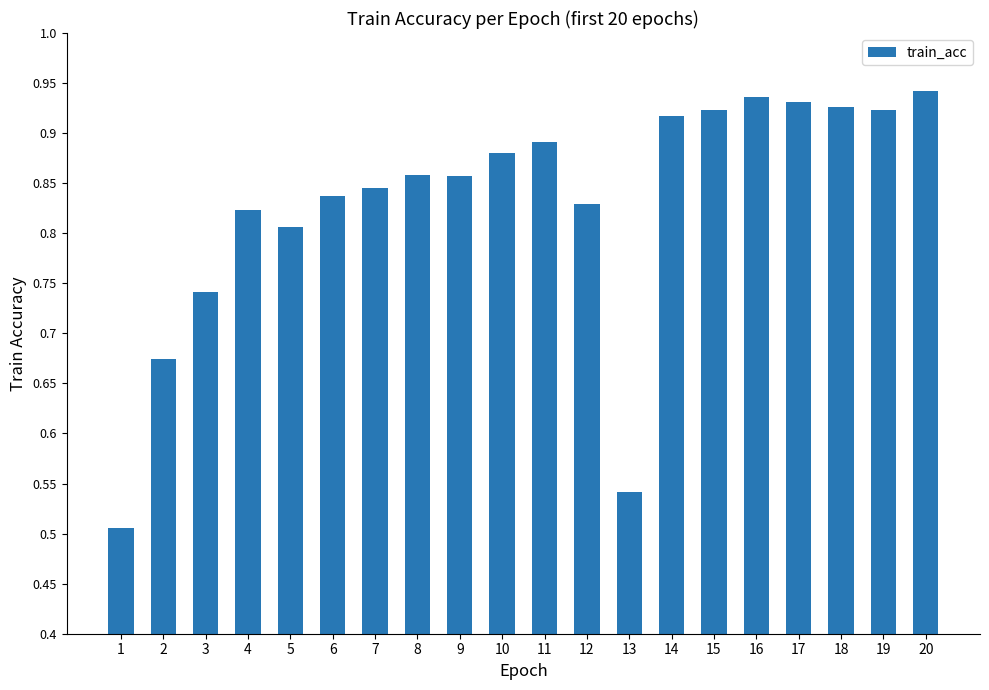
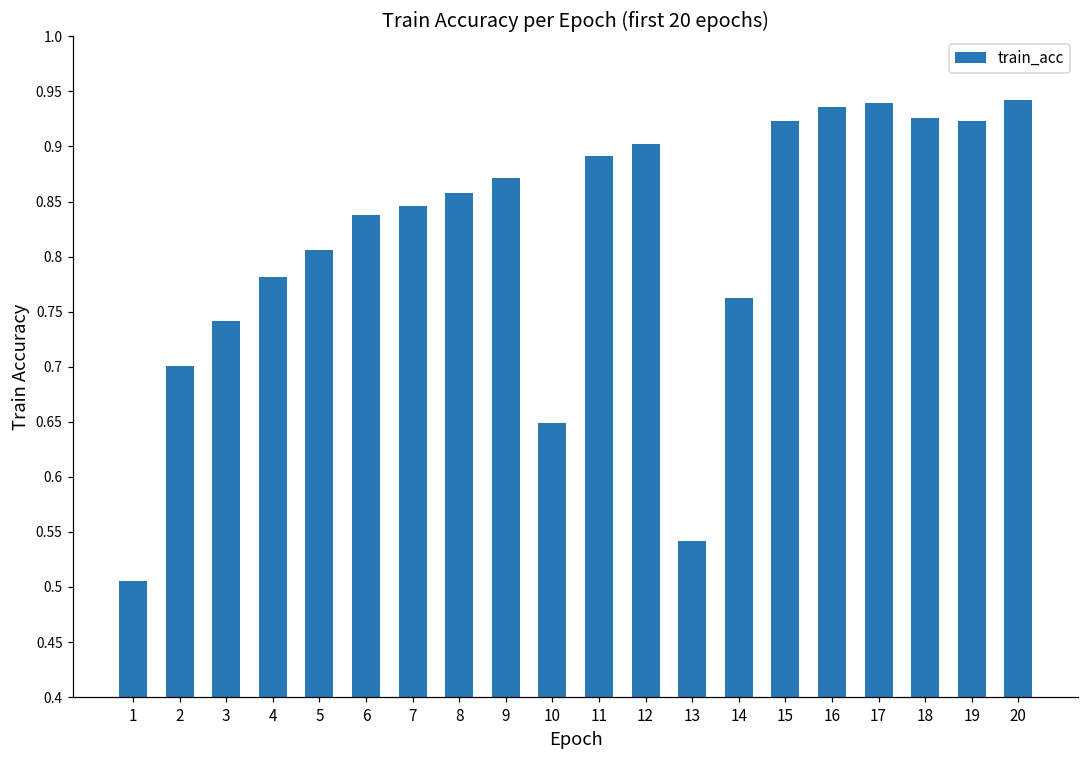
  {
    "1": 0.506,
-   "2": 0.674,
+   "2": 0.701,
    "3": 0.742,
-   "4": 0.823,
+   "4": 0.781,
    "5": 0.806,
    "6": 0.838,
    "7": 0.846,
    "8": 0.858,
-   "9": 0.857,
-   "10": 0.881,
+   "9": 0.871,
+   "10": 0.649,
    "11": 0.891,
-   "12": 0.829,
+   "12": 0.903,
    "13": 0.541,
-   "14": 0.917,
+   "14": 0.762,
    "15": 0.923,
    "16": 0.936,
-   "17": 0.931,
+   "17": 0.940,
    "18": 0.926,
    "19": 0.923,
    "20": 0.942
  }
